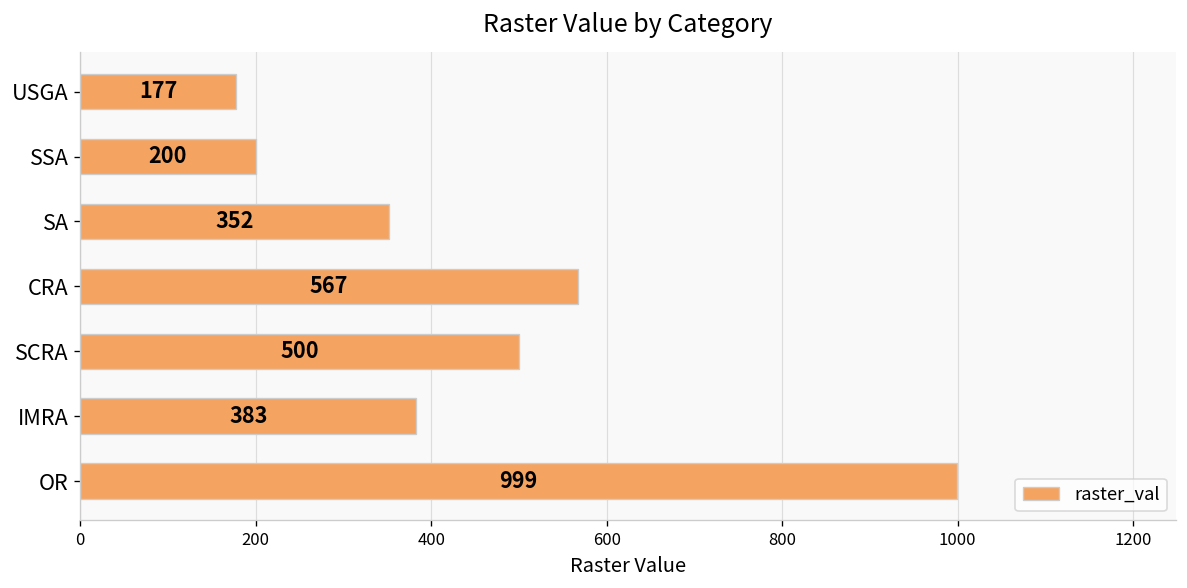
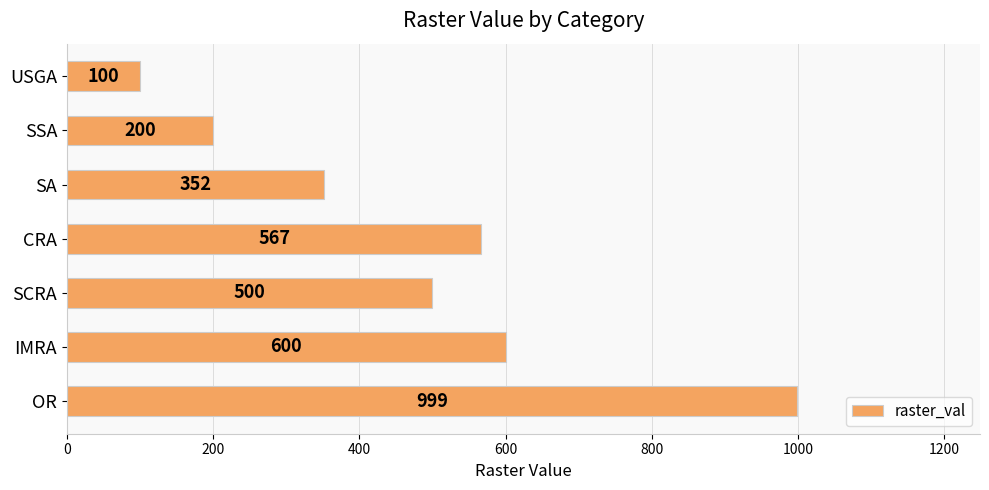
  {
-   "USGA": 177,
+   "USGA": 100,
    "SSA": 200,
    "SA": 352,
    "CRA": 567,
    "SCRA": 500,
-   "IMRA": 383,
+   "IMRA": 600,
    "OR": 999
  }
